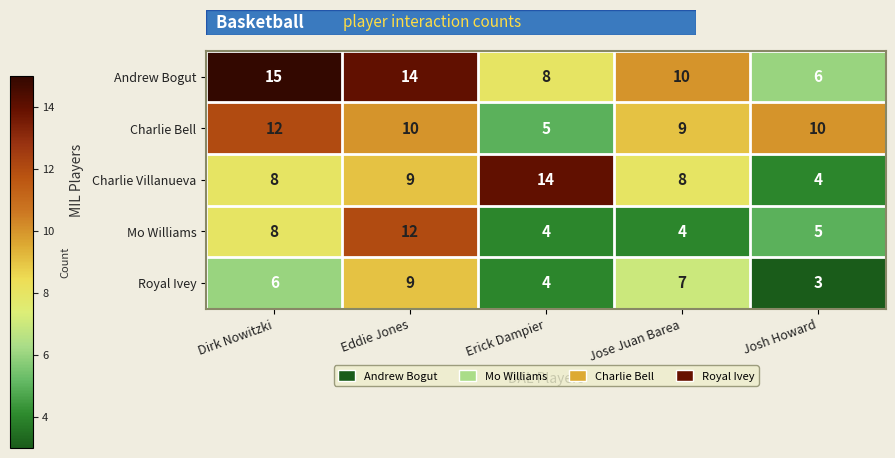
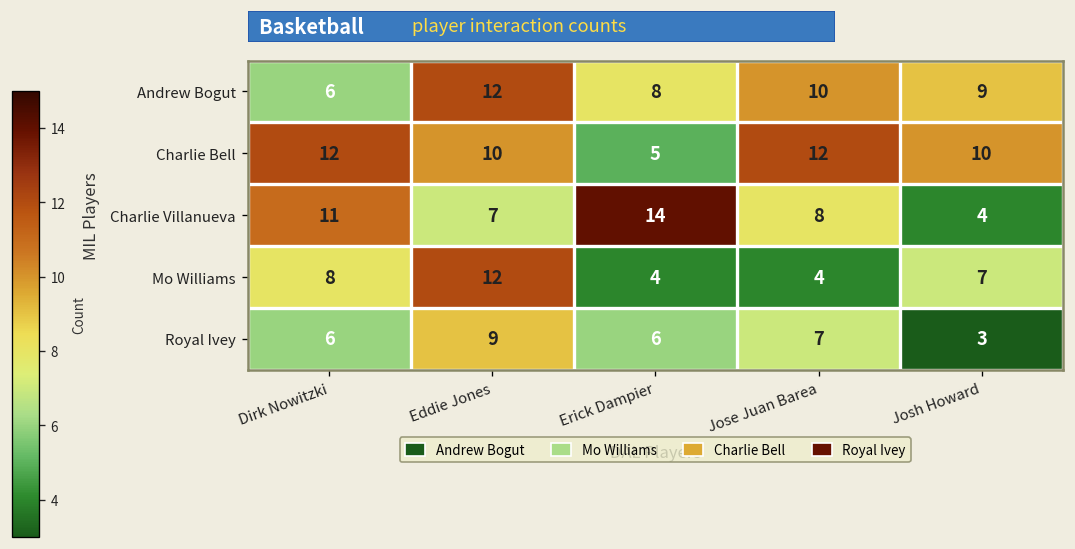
  {
    "Andrew Bogut": {
-     "Dirk Nowitzki": 15,
-     "Eddie Jones": 14,
+     "Dirk Nowitzki": 6,
+     "Eddie Jones": 12,
      "Erick Dampier": 8,
      "Jose Juan Barea": 10,
-     "Josh Howard": 6
+     "Josh Howard": 9
    },
    "Charlie Bell": {
      "Dirk Nowitzki": 12,
      "Eddie Jones": 10,
      "Erick Dampier": 5,
-     "Jose Juan Barea": 9,
+     "Jose Juan Barea": 12,
      "Josh Howard": 10
    },
    "Charlie Villanueva": {
-     "Dirk Nowitzki": 8,
-     "Eddie Jones": 9,
+     "Dirk Nowitzki": 11,
+     "Eddie Jones": 7,
      "Erick Dampier": 14,
      "Jose Juan Barea": 8,
      "Josh Howard": 4
    },
    "Mo Williams": {
      "Dirk Nowitzki": 8,
      "Eddie Jones": 12,
      "Erick Dampier": 4,
      "Jose Juan Barea": 4,
-     "Josh Howard": 5
+     "Josh Howard": 7
    },
    "Royal Ivey": {
      "Dirk Nowitzki": 6,
      "Eddie Jones": 9,
-     "Erick Dampier": 4,
+     "Erick Dampier": 6,
      "Jose Juan Barea": 7,
      "Josh Howard": 3
    }
  }
